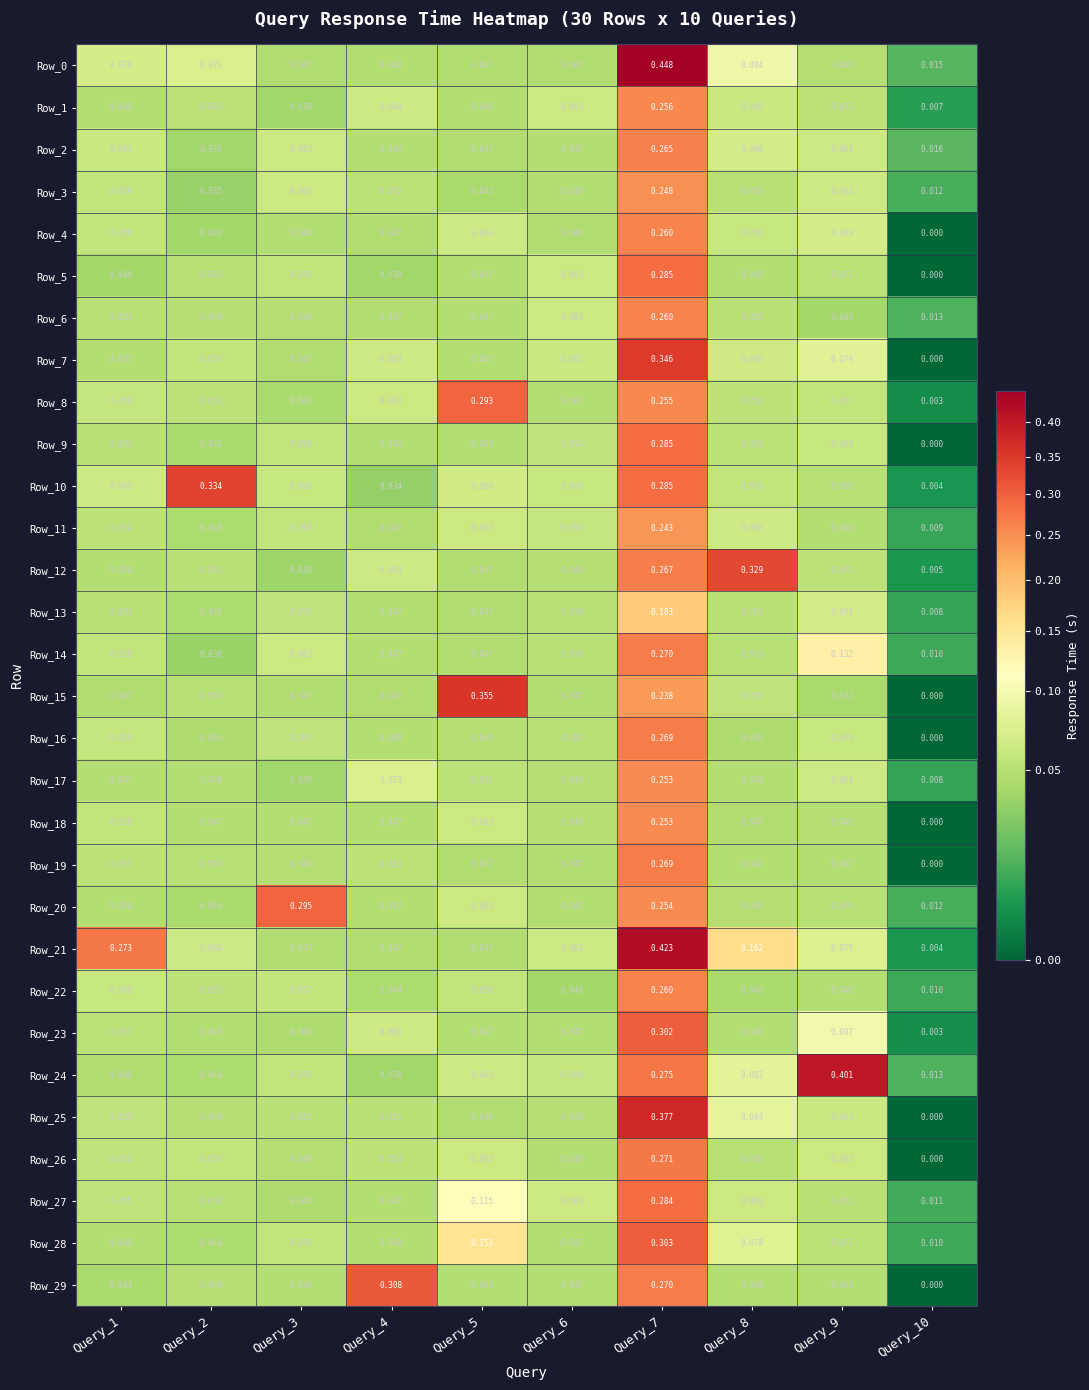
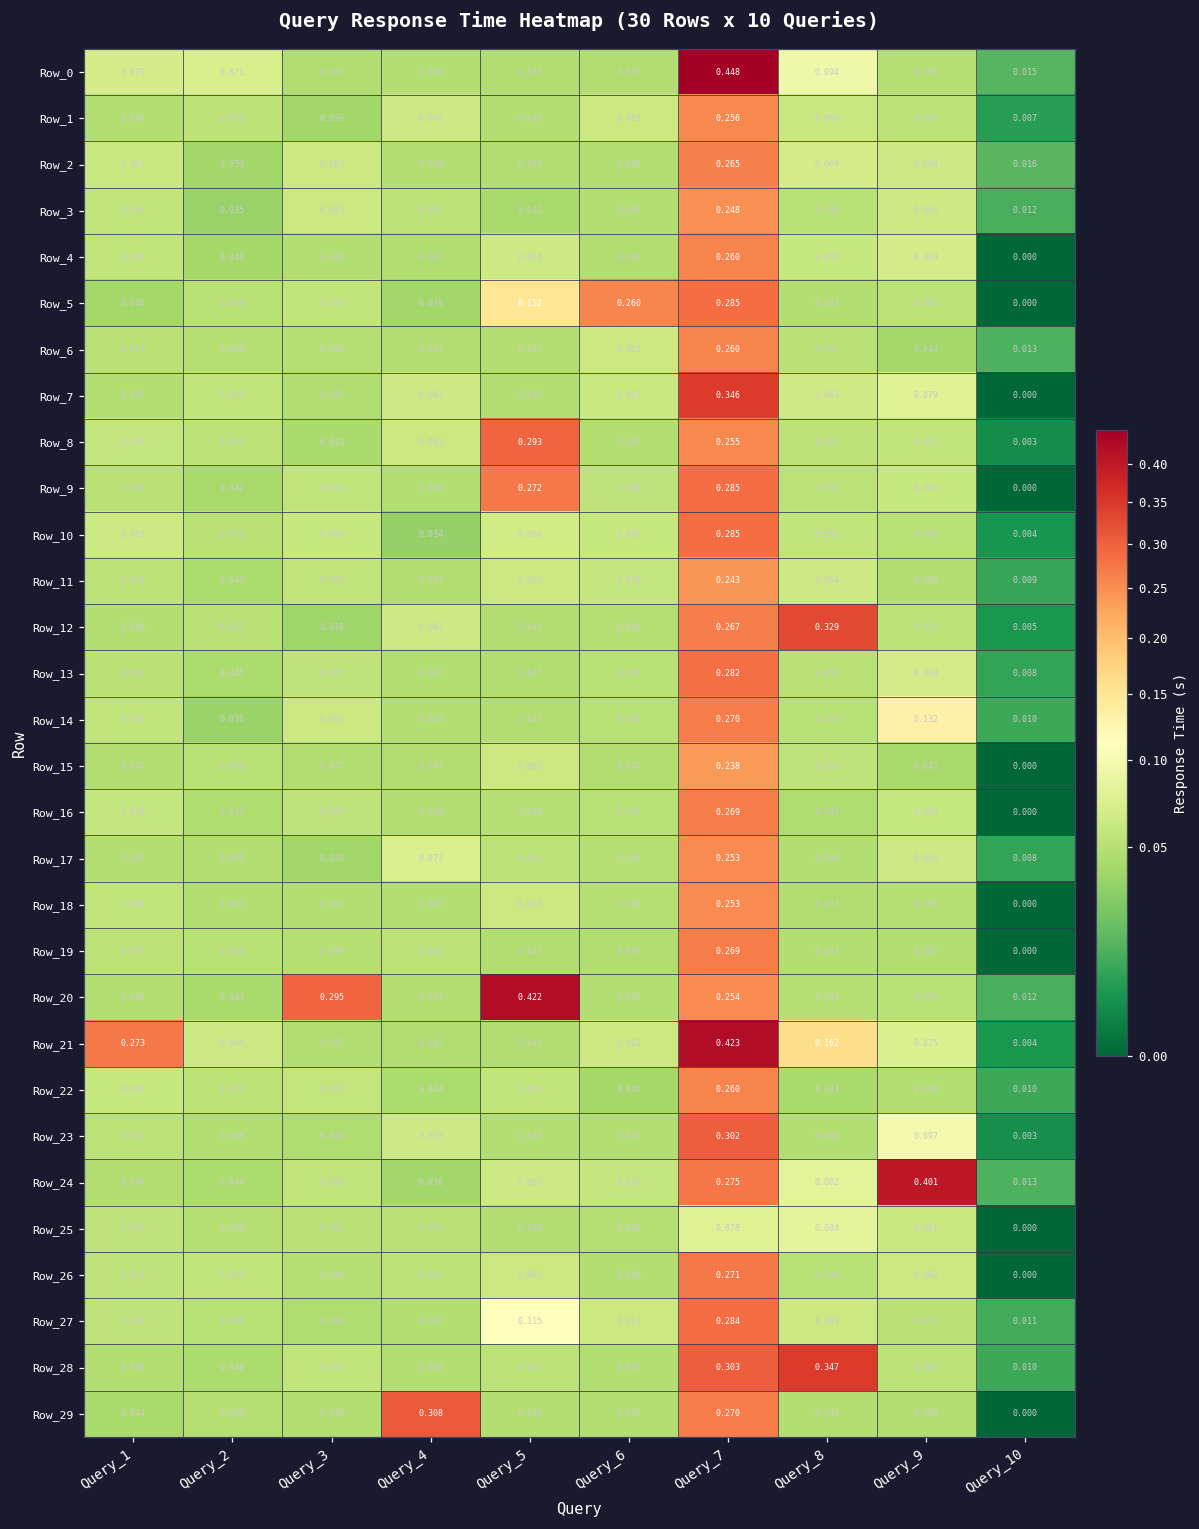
  {
    "Row_5": {
      "Query_1": 0.040,
      "Query_2": 0.050,
      "Query_3": 0.056,
      "Query_4": 0.039,
-     "Query_5": 0.047,
-     "Query_6": 0.063,
+     "Query_5": 0.152,
+     "Query_6": 0.260,
      "Query_7": 0.285,
      "Query_8": 0.047,
      "Query_9": 0.052,
      "Query_10": 0.000
    },
    "Row_9": {
      "Query_1": 0.052,
      "Query_2": 0.042,
      "Query_3": 0.056,
      "Query_4": 0.048,
-     "Query_5": 0.048,
+     "Query_5": 0.272,
      "Query_6": 0.054,
      "Query_7": 0.285,
      "Query_8": 0.052,
      "Query_9": 0.060,
      "Query_10": 0.000
    },
    "Row_10": {
      "Query_1": 0.063,
-     "Query_2": 0.334,
+     "Query_2": 0.051,
      "Query_3": 0.060,
      "Query_4": 0.034,
      "Query_5": 0.066,
      "Query_6": 0.060,
      "Query_7": 0.285,
      "Query_8": 0.056,
      "Query_9": 0.050,
      "Query_10": 0.004
    },
    "Row_13": {
      "Query_1": 0.051,
      "Query_2": 0.045,
      "Query_3": 0.055,
      "Query_4": 0.047,
      "Query_5": 0.047,
      "Query_6": 0.050,
-     "Query_7": 0.183,
+     "Query_7": 0.282,
      "Query_8": 0.051,
      "Query_9": 0.068,
      "Query_10": 0.008
    },
    "Row_15": {
      "Query_1": 0.047,
      "Query_2": 0.050,
      "Query_3": 0.047,
      "Query_4": 0.047,
-     "Query_5": 0.355,
+     "Query_5": 0.063,
      "Query_6": 0.047,
      "Query_7": 0.238,
      "Query_8": 0.055,
      "Query_9": 0.042,
      "Query_10": 0.000
    },
    "Row_20": {
      "Query_1": 0.048,
      "Query_2": 0.044,
      "Query_3": 0.295,
      "Query_4": 0.047,
-     "Query_5": 0.063,
+     "Query_5": 0.422,
      "Query_6": 0.047,
      "Query_7": 0.254,
      "Query_8": 0.049,
      "Query_9": 0.050,
      "Query_10": 0.012
    },
    "Row_25": {
      "Query_1": 0.055,
      "Query_2": 0.049,
      "Query_3": 0.051,
      "Query_4": 0.051,
      "Query_5": 0.046,
      "Query_6": 0.048,
-     "Query_7": 0.377,
+     "Query_7": 0.078,
      "Query_8": 0.084,
      "Query_9": 0.061,
      "Query_10": 0.000
    },
    "Row_28": {
      "Query_1": 0.048,
      "Query_2": 0.044,
      "Query_3": 0.056,
      "Query_4": 0.048,
-     "Query_5": 0.153,
+     "Query_5": 0.052,
      "Query_6": 0.047,
      "Query_7": 0.303,
-     "Query_8": 0.078,
+     "Query_8": 0.347,
      "Query_9": 0.052,
      "Query_10": 0.010
    }
  }
